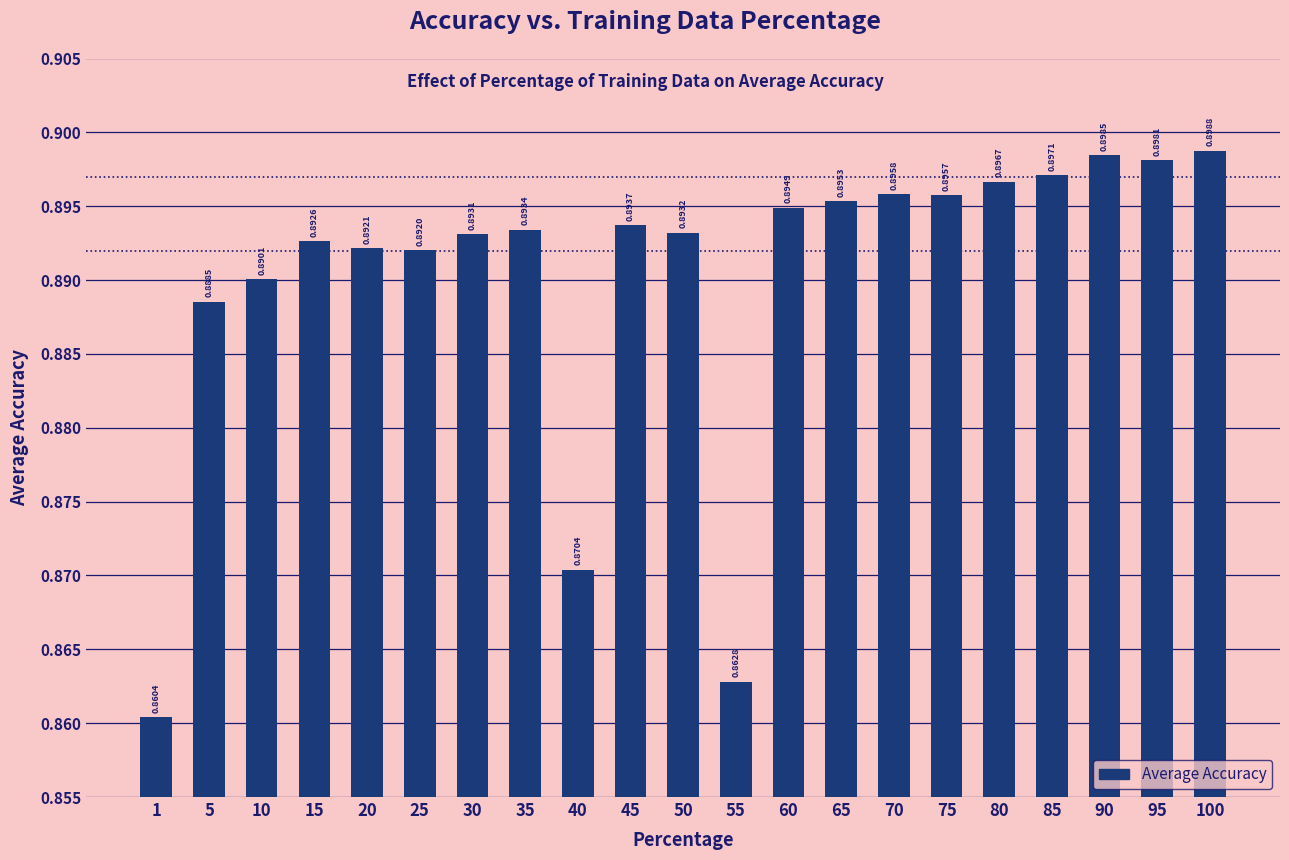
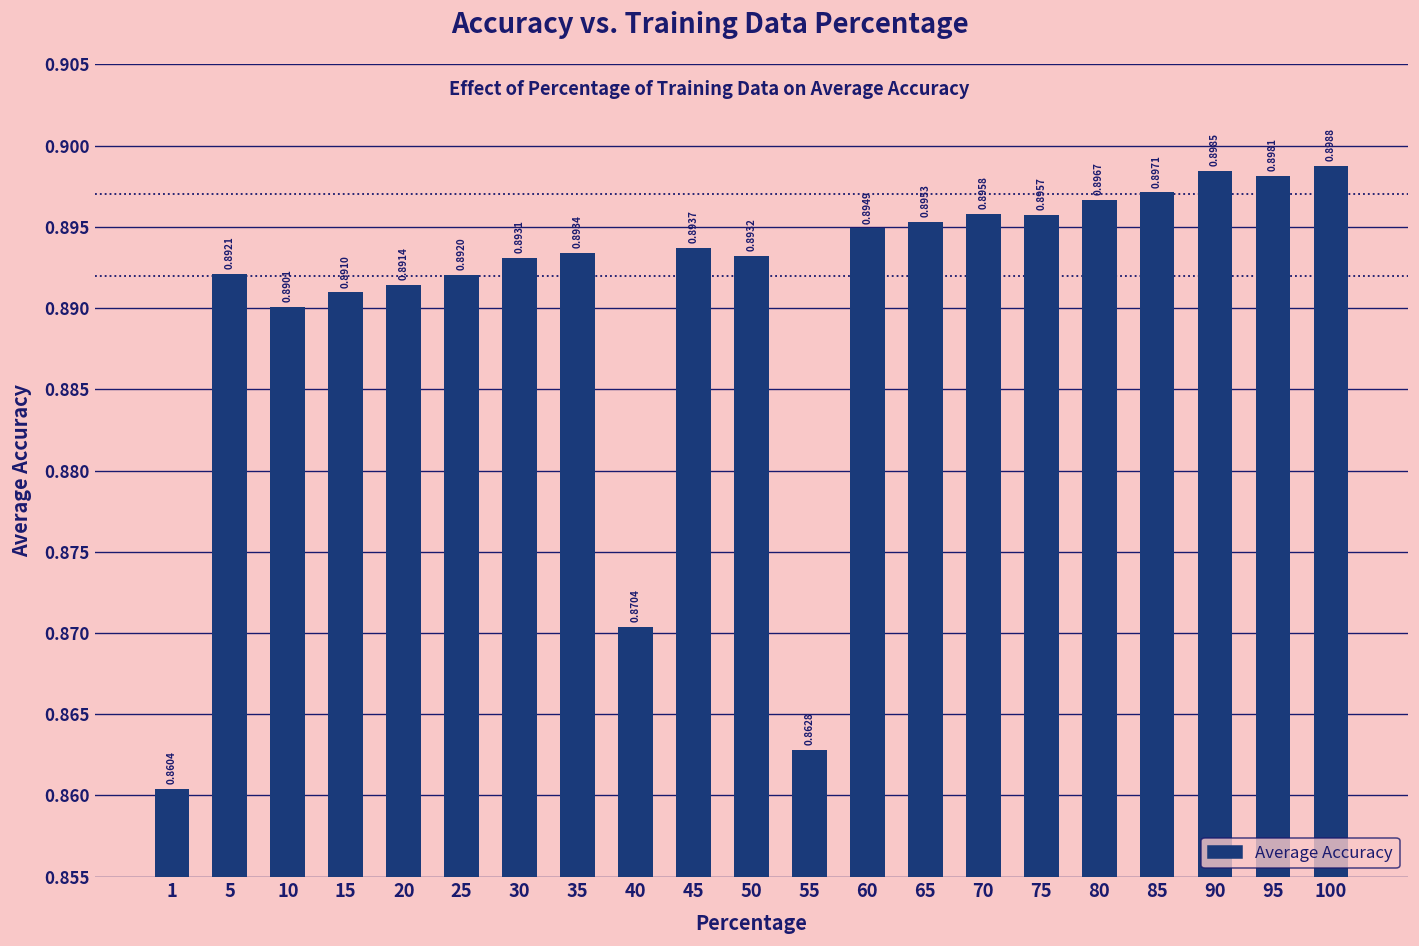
  {
    "1": 0.8604,
-   "5": 0.8885,
+   "5": 0.8921,
    "10": 0.8901,
-   "15": 0.8926,
-   "20": 0.8921,
+   "15": 0.8910,
+   "20": 0.8914,
    "25": 0.8920,
    "30": 0.8931,
    "35": 0.8934,
    "40": 0.8704,
    "45": 0.8937,
    "50": 0.8932,
    "55": 0.8628,
    "60": 0.8949,
    "65": 0.8953,
    "70": 0.8958,
    "75": 0.8957,
    "80": 0.8967,
    "85": 0.8971,
    "90": 0.8985,
    "95": 0.8981,
    "100": 0.8988
  }
